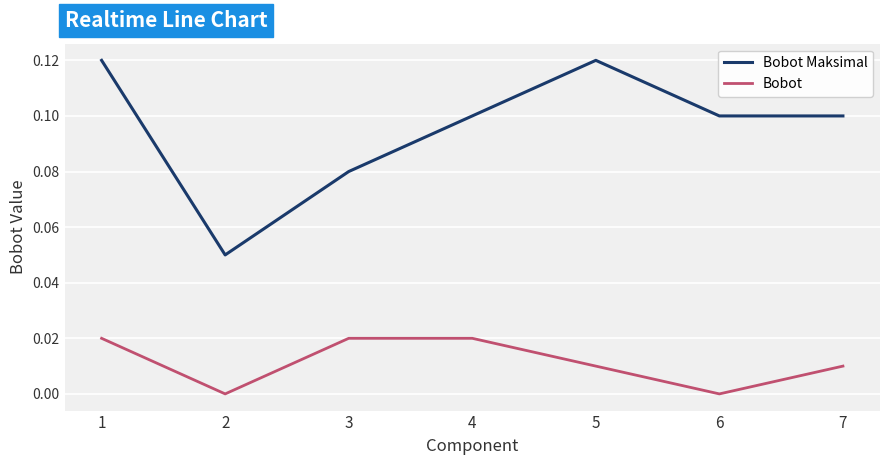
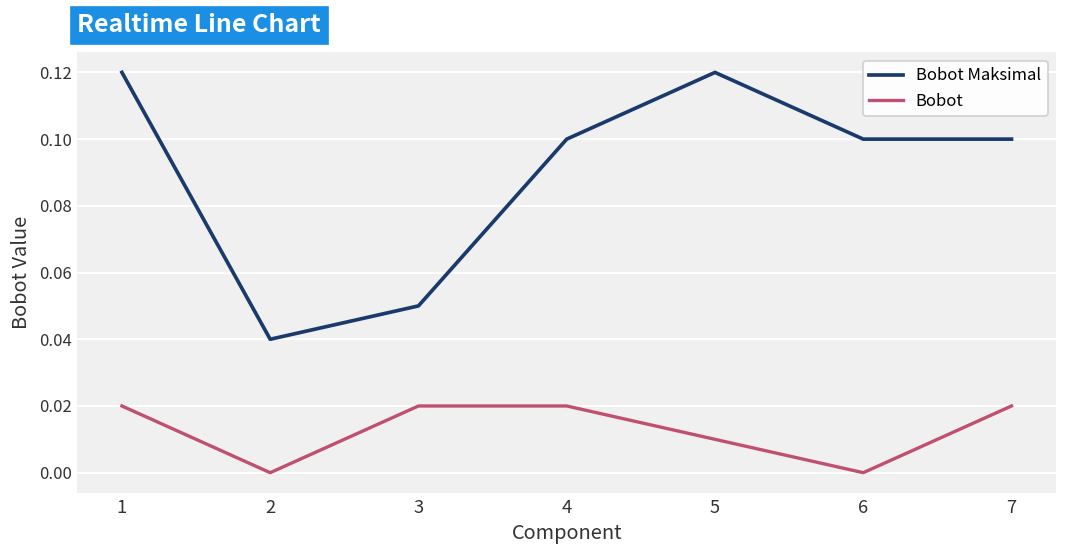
  {
    "Bobot Maksimal": {
      "1": 0.12,
-     "2": 0.05,
-     "3": 0.08,
+     "2": 0.04,
+     "3": 0.05,
      "4": 0.10,
      "5": 0.12,
      "6": 0.10,
      "7": 0.10
    },
    "Bobot": {
      "1": 0.02,
      "2": 0.00,
      "3": 0.02,
      "4": 0.02,
      "5": 0.01,
      "6": 0.00,
-     "7": 0.01
+     "7": 0.02
    }
  }
